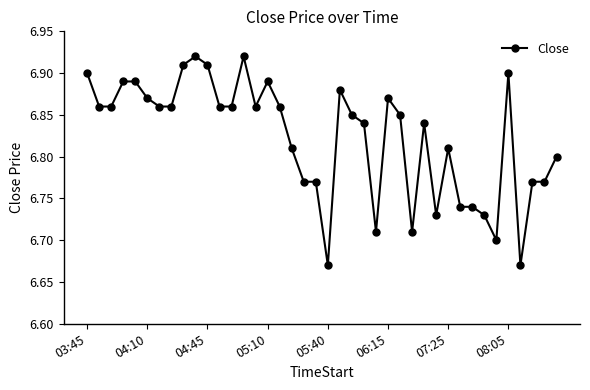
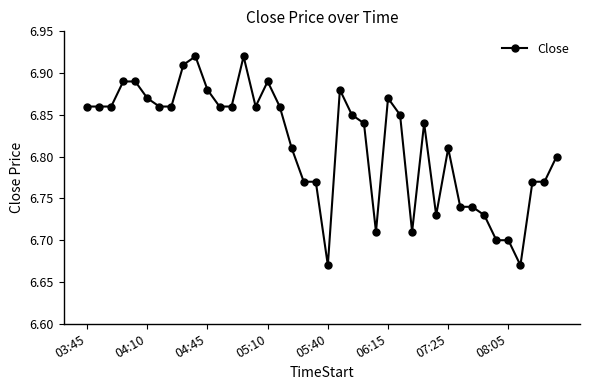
  {
-   "03:45": 6.90,
+   "03:45": 6.86,
    "04:10": 6.87,
-   "04:45": 6.91,
+   "04:45": 6.88,
    "05:10": 6.89,
    "05:40": 6.67,
    "06:15": 6.87,
    "07:25": 6.81,
-   "08:05": 6.9
+   "08:05": 6.7
  }
